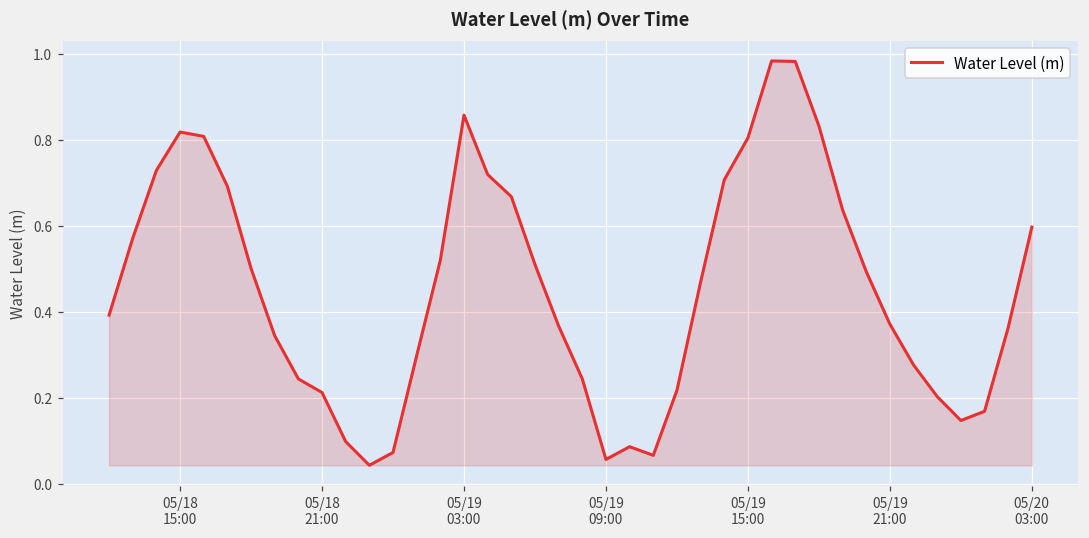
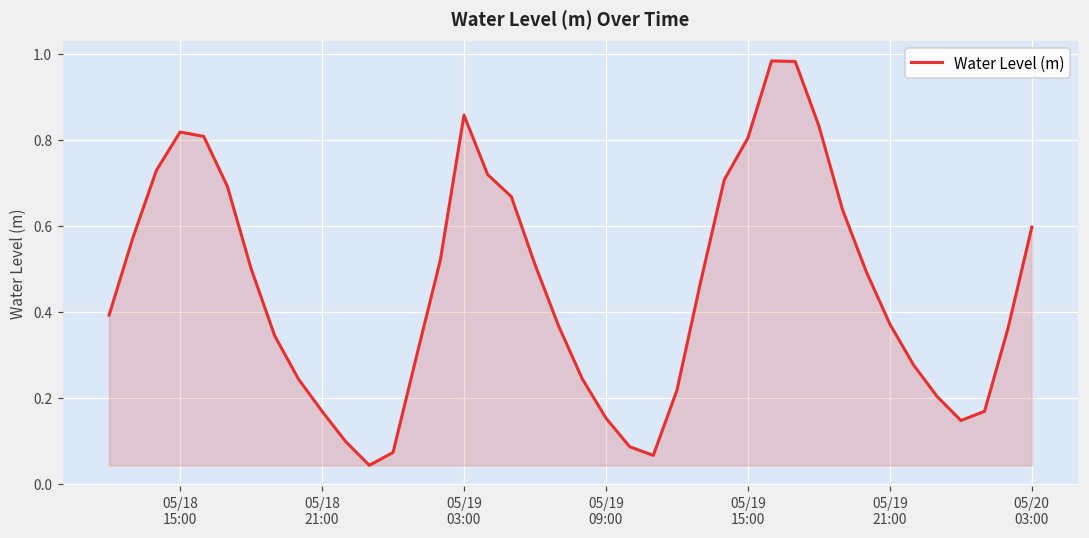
  {
    "05/18 15:00": 0.82,
-   "05/18 21:00": 0.21,
+   "05/18 21:00": 0.17,
    "05/19 03:00": 0.86,
-   "05/19 09:00": 0.06,
+   "05/19 09:00": 0.15,
    "05/19 15:00": 0.80,
    "05/19 21:00": 0.37,
    "05/20 03:00": 0.60
  }
